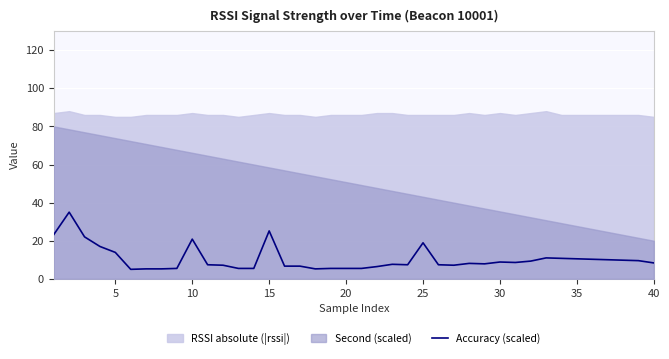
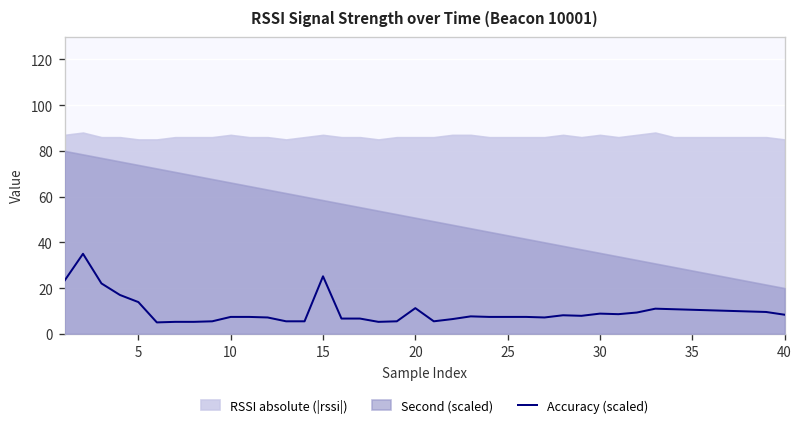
  {
    "Accuracy (scaled)": {
      "5": 14,
-     "10": 21,
+     "10": 7,
      "15": 25,
-     "20": 5,
-     "25": 19,
+     "20": 11,
+     "25": 7,
      "30": 9,
      "35": 11,
      "40": 8
    }
  }
